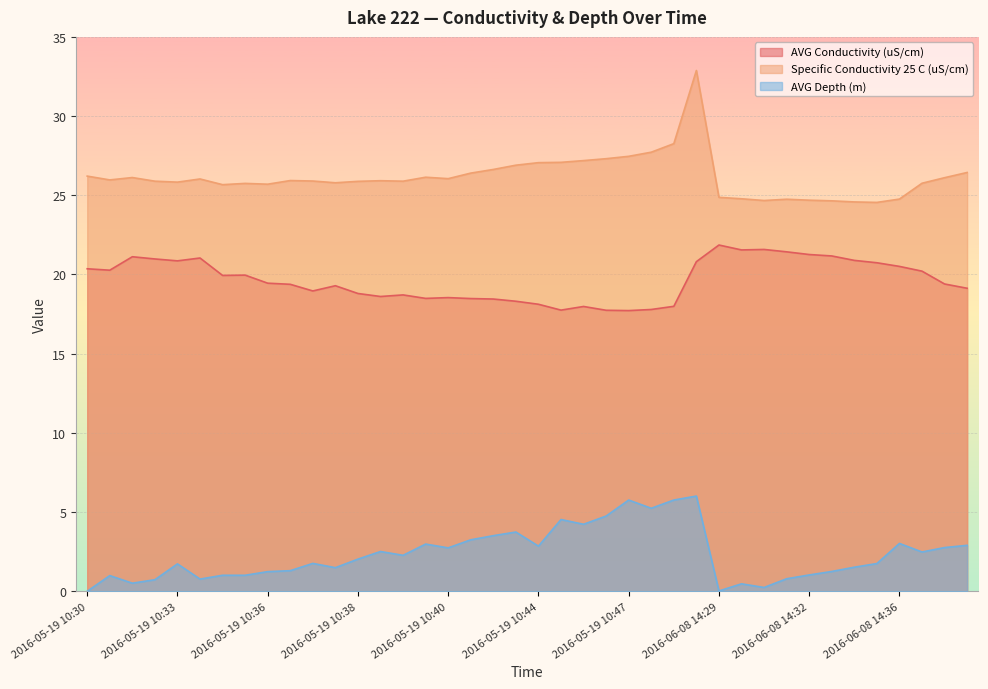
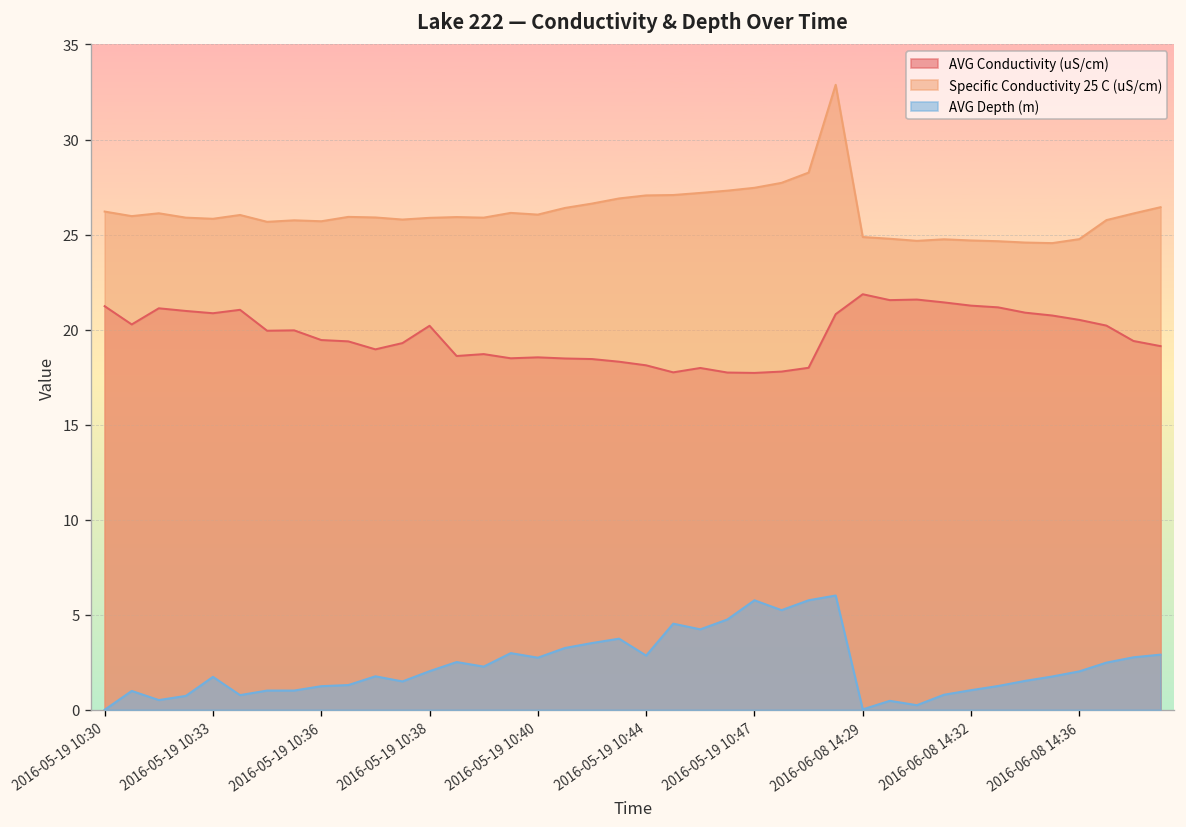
  {
    "AVG Conductivity (uS/cm)": {
-     "2016-05-19 10:30": 20.4,
+     "2016-05-19 10:30": 21.2,
      "2016-05-19 10:33": 20.9,
-     "2016-05-19 10:38": 18.8,
+     "2016-05-19 10:38": 20.2,
      "2016-05-19 10:44": 18.1,
      "2016-05-19 10:47": 17.7,
      "2016-06-08 14:29": 21.9,
      "2016-06-08 14:36": 20.5
    },
    "Specific Conductivity 25 C (uS/cm)": {
      "2016-05-19 10:30": 26.2,
      "2016-05-19 10:33": 25.8,
      "2016-05-19 10:38": 25.9,
      "2016-05-19 10:44": 27.1,
      "2016-05-19 10:47": 27.5,
      "2016-06-08 14:29": 24.9,
      "2016-06-08 14:36": 24.8
    },
    "AVG Depth (m)": {
      "2016-05-19 10:30": 0.0,
      "2016-05-19 10:33": 1.7,
      "2016-05-19 10:38": 2.0,
      "2016-05-19 10:44": 2.9,
      "2016-05-19 10:47": 5.8,
      "2016-06-08 14:29": 0.0,
-     "2016-06-08 14:36": 3.0
+     "2016-06-08 14:36": 2.0
    }
  }
